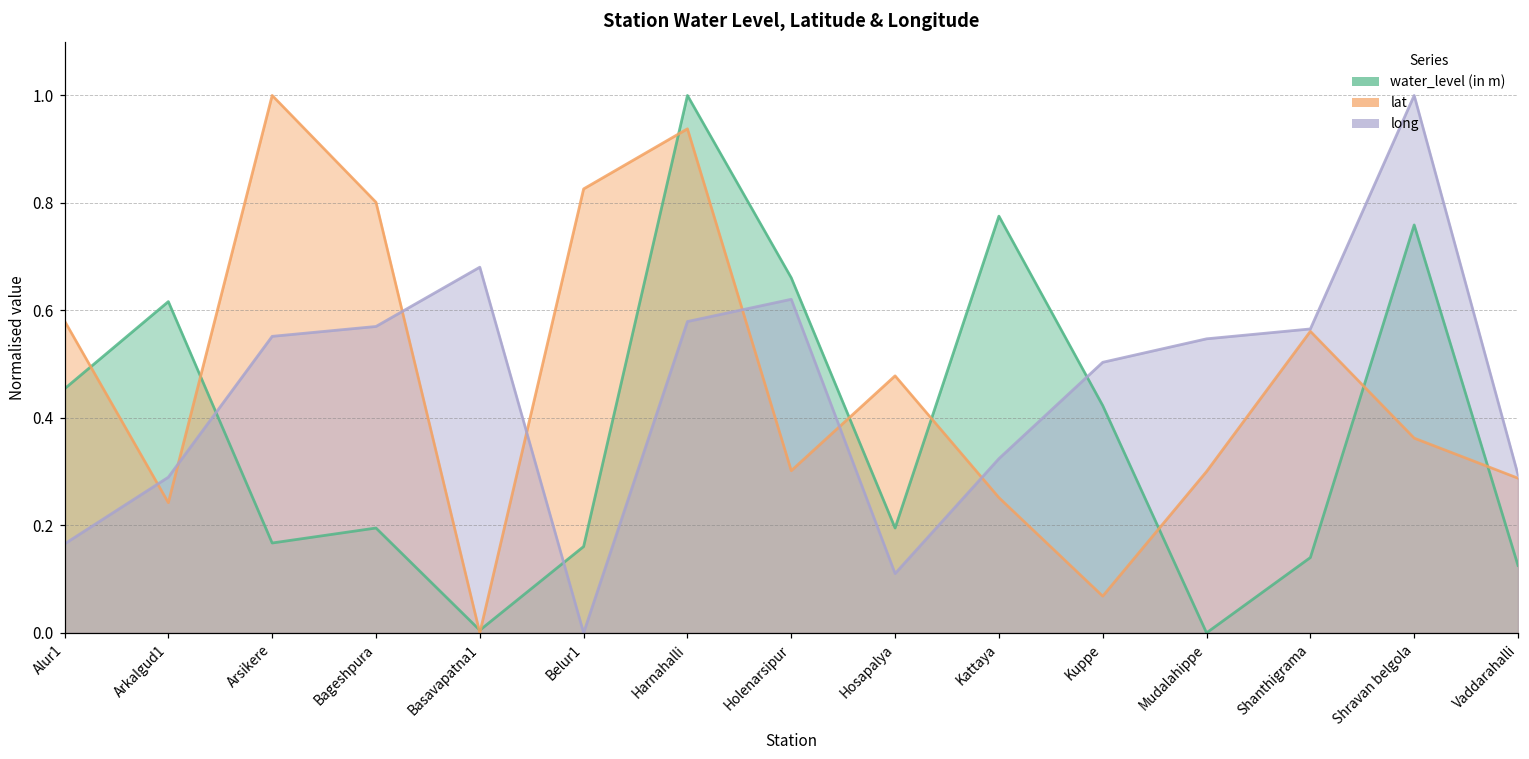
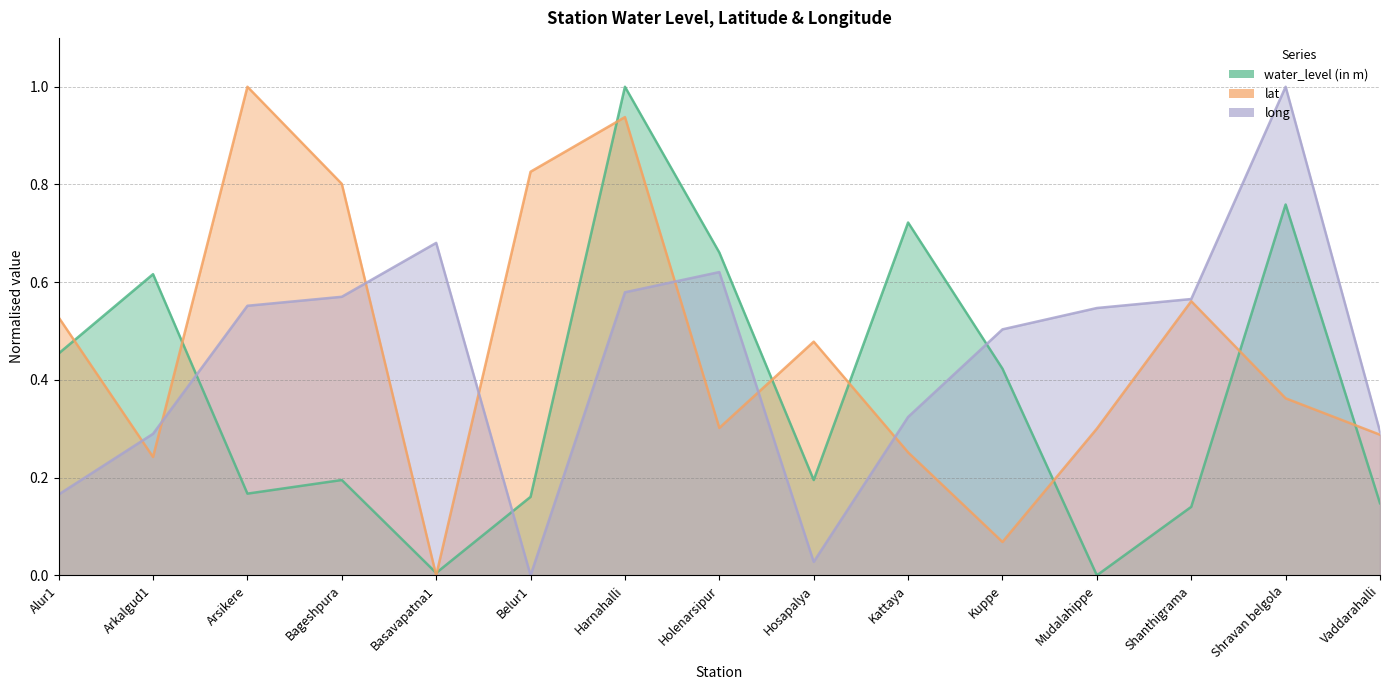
  {
    "water_level (in m)": {
      "Alur1": 0.45,
      "Arkalgud1": 0.62,
      "Arsikere": 0.17,
      "Bageshpura": 0.20,
      "Belur1": 0.16,
      "Harnahalli": 1.00,
      "Holenarsipur": 0.66,
      "Hosapalya": 0.20,
-     "Kattaya": 0.78,
+     "Kattaya": 0.72,
      "Kuppe": 0.42,
      "Mudalahippe": 0.00,
      "Shanthigrama": 0.14,
      "Shravan belgola": 0.76,
-     "Vaddarahalli": 0.13
+     "Vaddarahalli": 0.15
    },
    "lat": {
-     "Alur1": 0.58,
+     "Alur1": 0.53,
      "Arkalgud1": 0.24,
      "Arsikere": 1.00,
      "Bageshpura": 0.80,
      "Belur1": 0.83,
      "Harnahalli": 0.94,
      "Holenarsipur": 0.30,
      "Hosapalya": 0.48,
      "Kattaya": 0.25,
      "Kuppe": 0.07,
      "Mudalahippe": 0.30,
      "Shravan belgola": 0.36,
      "Vaddarahalli": 0.29
    },
    "long": {
      "Alur1": 0.17,
      "Arkalgud1": 0.29,
      "Arsikere": 0.55,
      "Bageshpura": 0.57,
      "Basavapatna1": 0.68,
      "Belur1": 0.00,
      "Harnahalli": 0.58,
      "Holenarsipur": 0.62,
-     "Hosapalya": 0.11,
+     "Hosapalya": 0.03,
      "Kattaya": 0.32,
      "Kuppe": 0.50,
      "Mudalahippe": 0.55,
      "Shravan belgola": 1.00,
      "Vaddarahalli": 0.29
    }
  }
